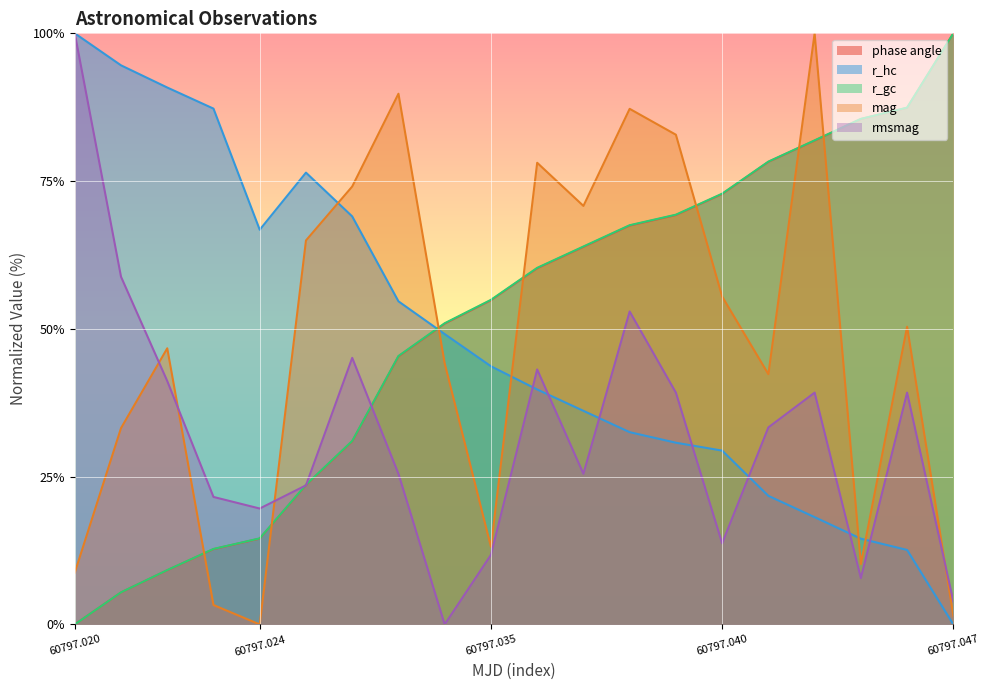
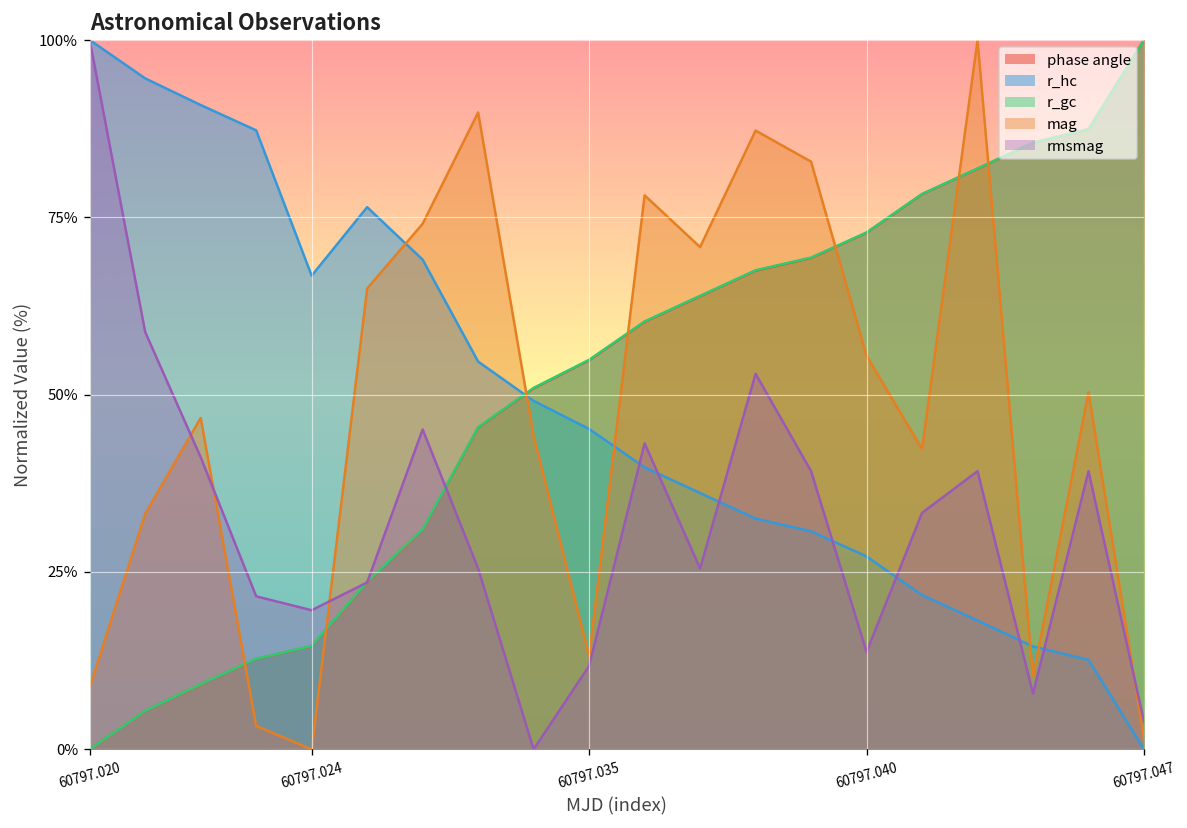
  {
    "r_hc": {
      "60797.024": "67%",
-     "60797.035": "44%",
-     "60797.040": "29%",
+     "60797.035": "45%",
+     "60797.040": "27%",
      "60797.047": "0%"
    },
    "rmsmag": {
      "60797.024": "20%",
      "60797.035": "12%",
      "60797.040": "14%",
      "60797.047": "4%"
    }
  }
